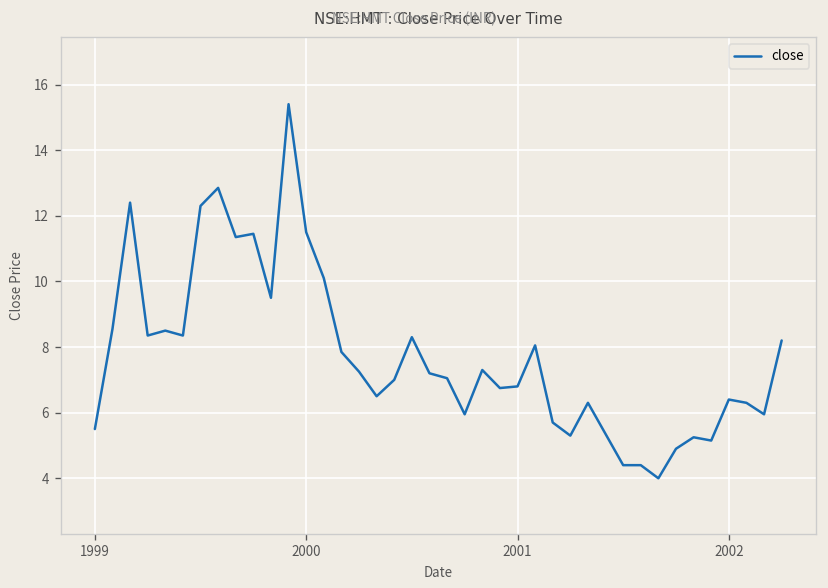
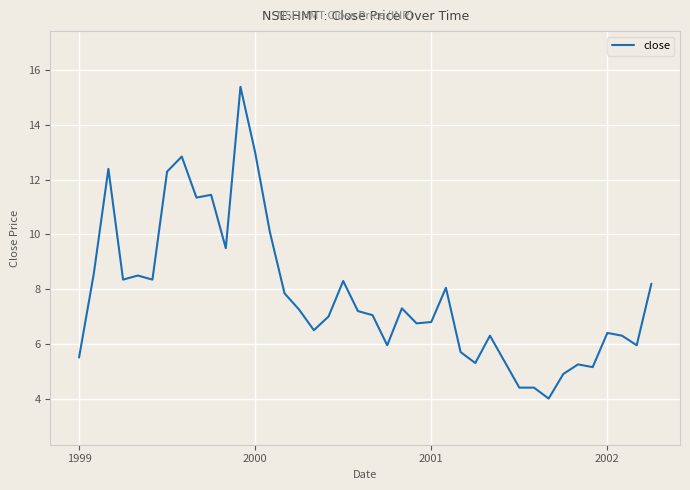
  {
    "1999": 5.5,
-   "2000": 11.5,
+   "2000": 13.0,
    "2001": 6.8,
    "2002": 6.4
  }
